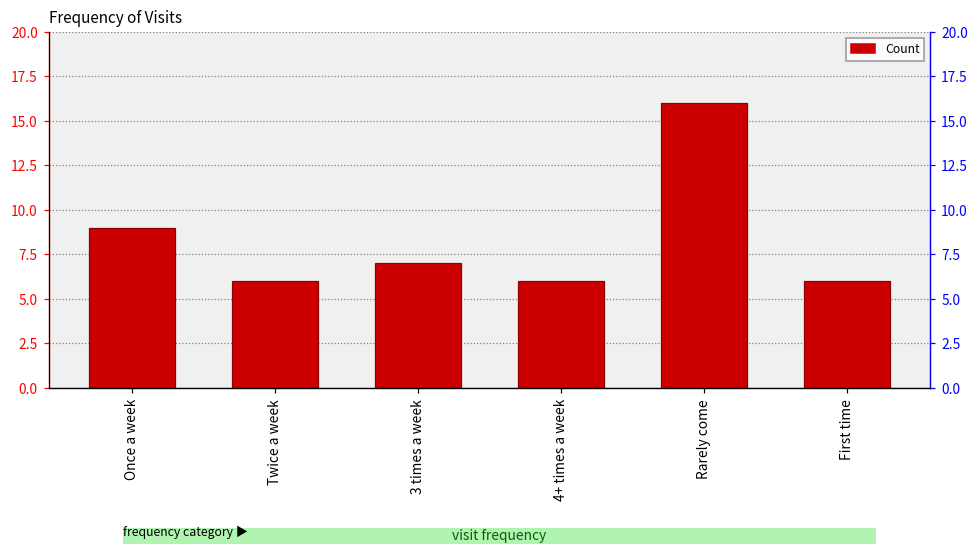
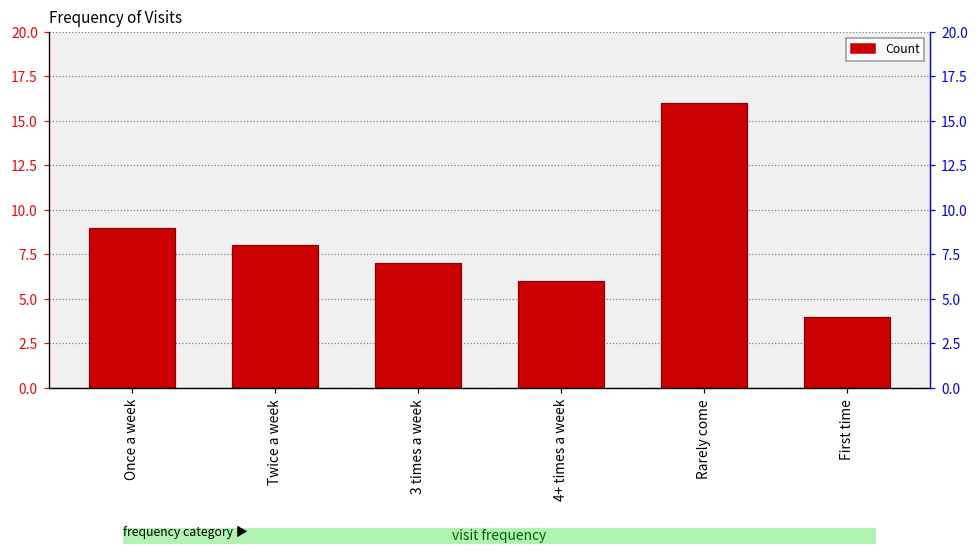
  {
    "Once a week": 9,
-   "Twice a week": 6,
+   "Twice a week": 8,
    "3 times a week": 7,
    "4+ times a week": 6,
    "Rarely come": 16,
-   "First time": 6
+   "First time": 4
  }
